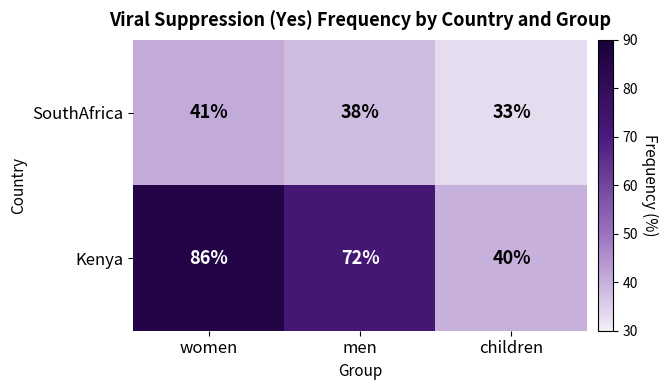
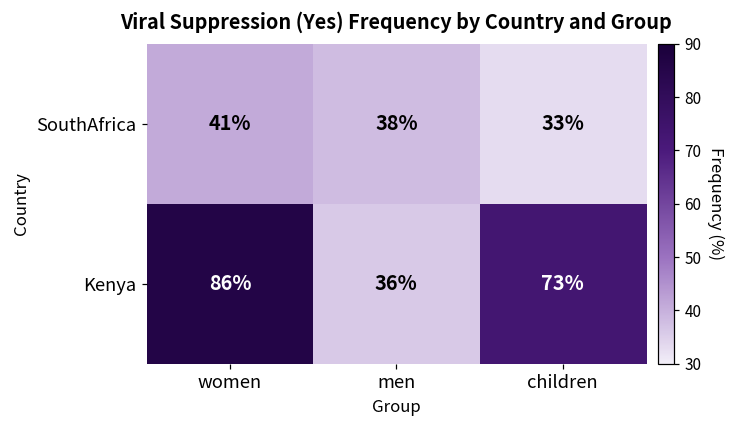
  {
    "SouthAfrica": {
      "women": "41%",
      "men": "38%",
      "children": "33%"
    },
    "Kenya": {
      "women": "86%",
-     "men": "72%",
-     "children": "40%"
+     "men": "36%",
+     "children": "73%"
    }
  }
